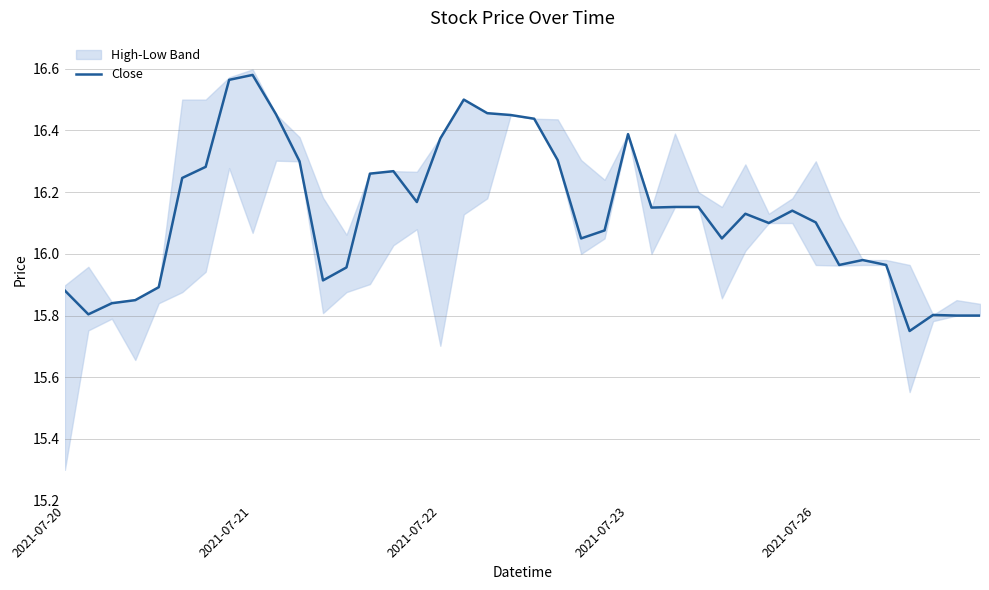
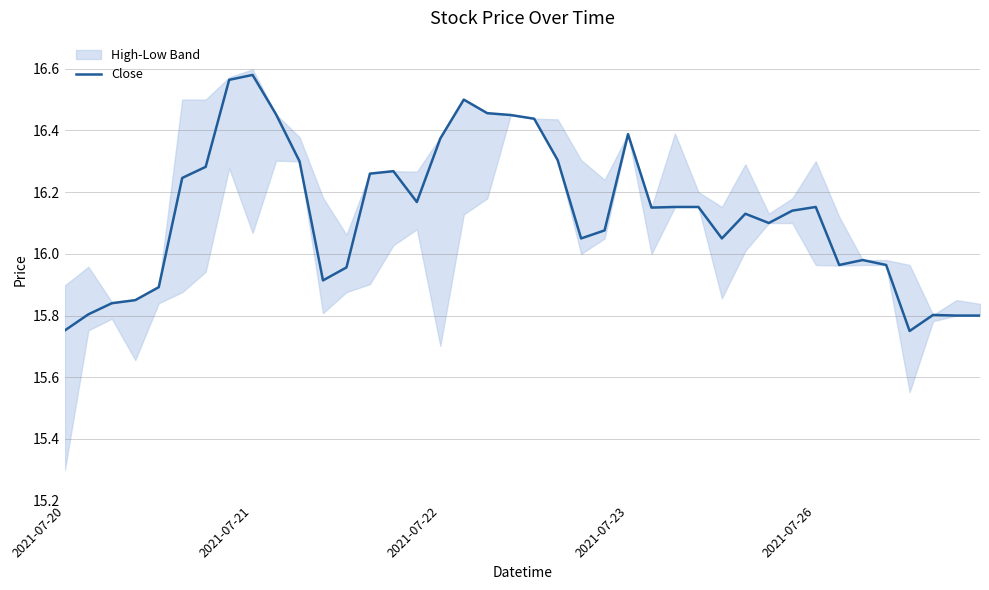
  {
    "Close": {
-     "2021-07-20": 15.88,
+     "2021-07-20": 15.75,
      "2021-07-21": 16.58,
-     "2021-07-26": 16.10
+     "2021-07-26": 16.15
    }
  }
